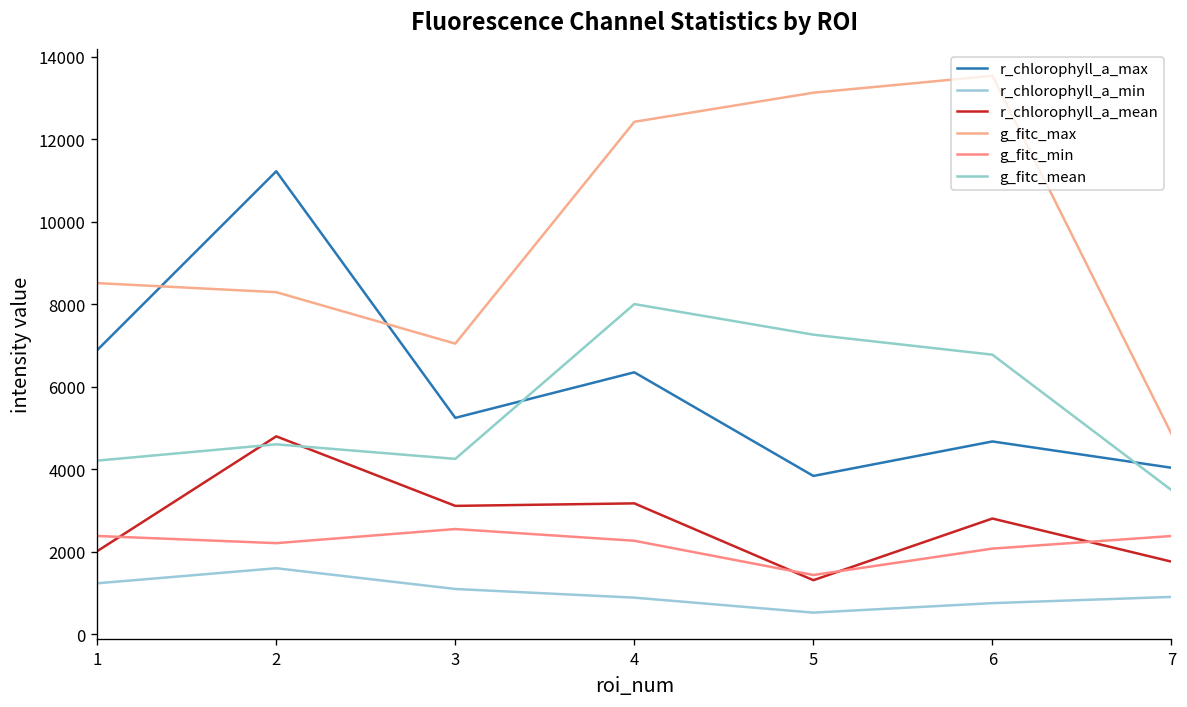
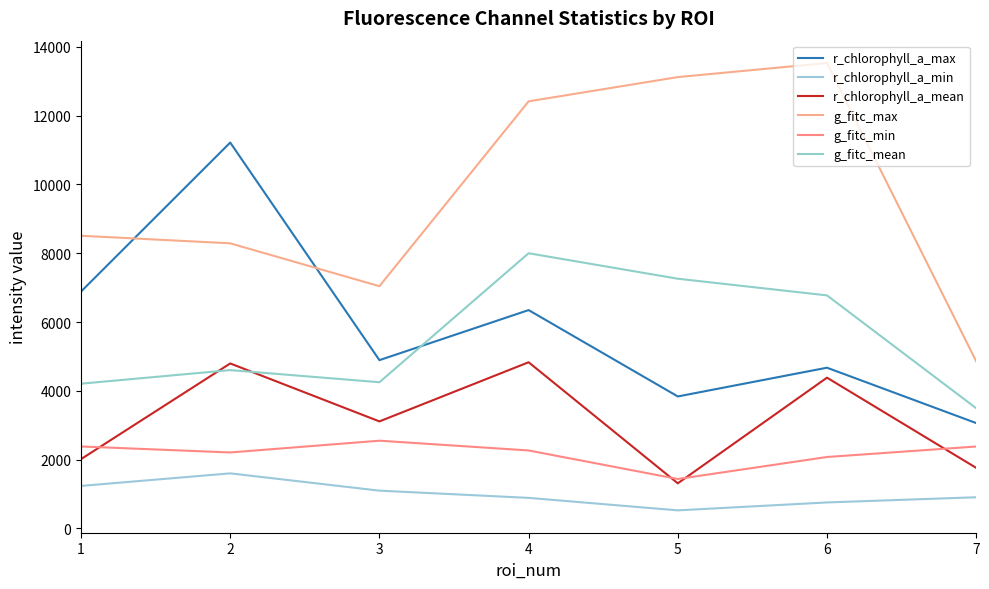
  {
    "r_chlorophyll_a_max": {
      "1": 6900,
      "2": 11200,
-     "3": 5200,
+     "3": 4900,
      "4": 6300,
      "5": 3800,
      "6": 4700,
-     "7": 4000
+     "7": 3100
    },
    "r_chlorophyll_a_mean": {
      "1": 2000,
      "2": 4800,
      "3": 3100,
-     "4": 3200,
+     "4": 4800,
      "5": 1300,
-     "6": 2800,
+     "6": 4400,
      "7": 1800
    }
  }
